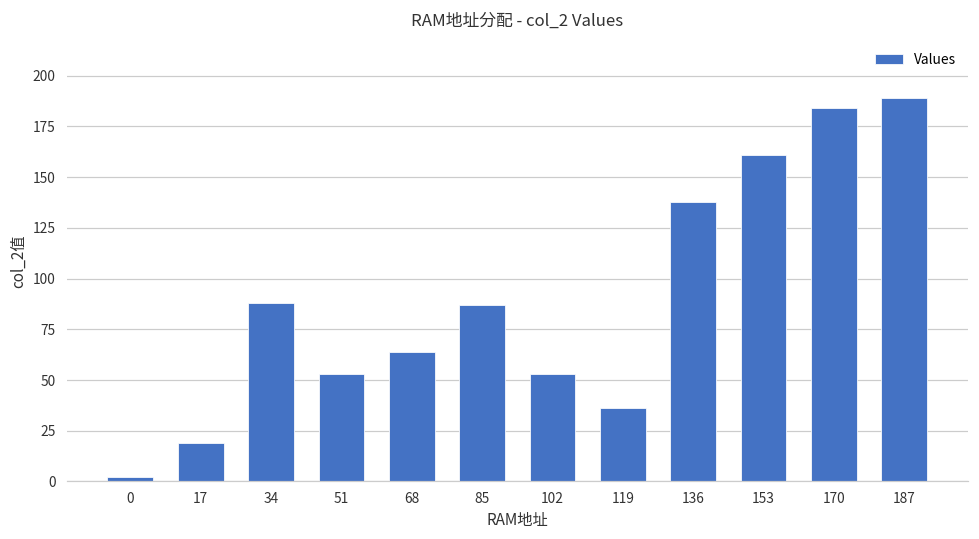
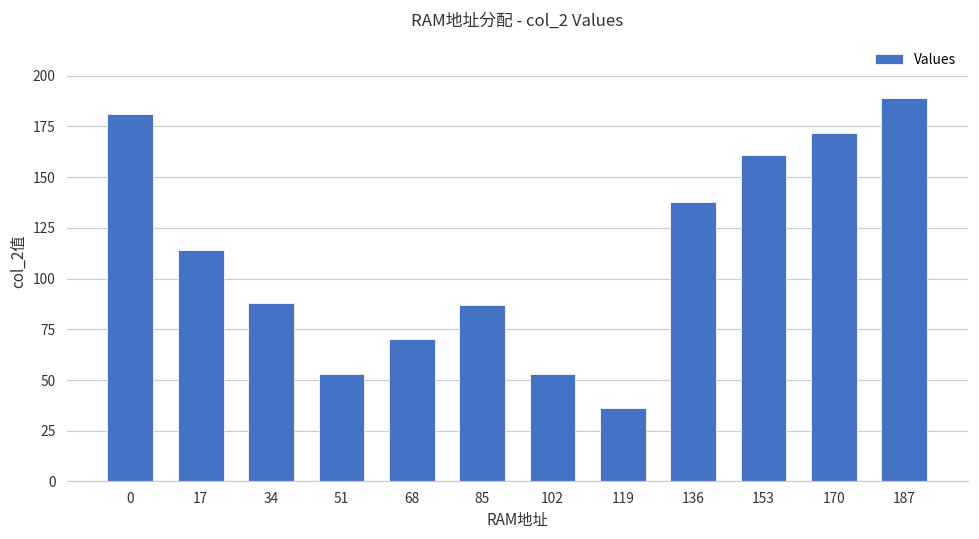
  {
-   "0": 2,
-   "17": 19,
+   "0": 181,
+   "17": 114,
    "34": 88,
    "51": 53,
-   "68": 64,
+   "68": 70,
    "85": 87,
    "102": 53,
    "119": 36,
    "136": 138,
    "153": 161,
-   "170": 184,
+   "170": 172,
    "187": 189
  }
